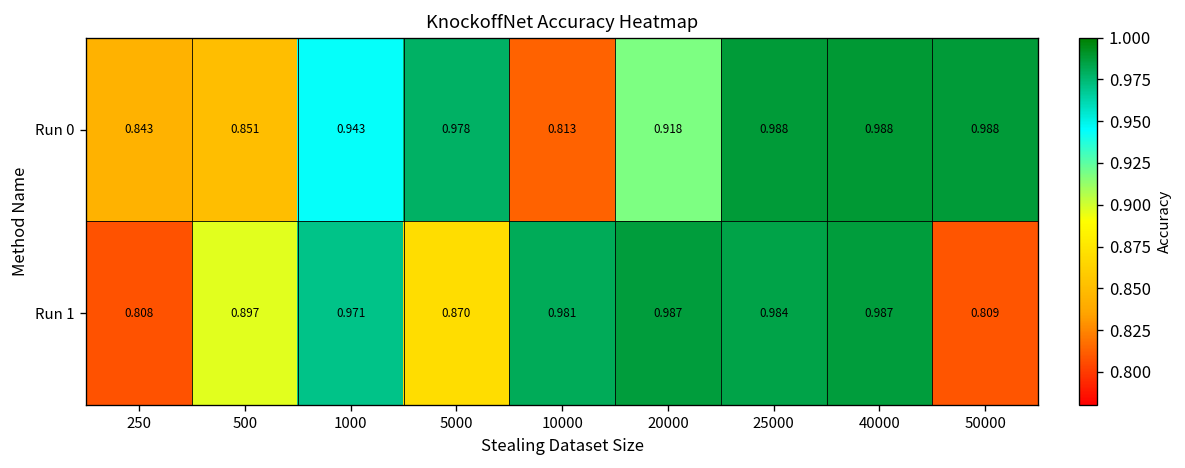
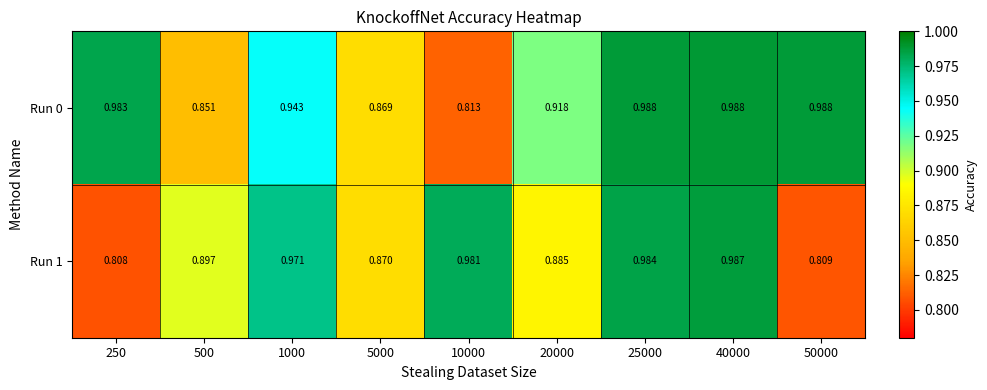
  {
    "Run 0": {
-     "250": 0.843,
+     "250": 0.983,
      "500": 0.851,
      "1000": 0.943,
-     "5000": 0.978,
+     "5000": 0.869,
      "10000": 0.813,
      "20000": 0.918,
      "25000": 0.988,
      "40000": 0.988,
      "50000": 0.988
    },
    "Run 1": {
      "250": 0.808,
      "500": 0.897,
      "1000": 0.971,
      "5000": 0.870,
      "10000": 0.981,
-     "20000": 0.987,
+     "20000": 0.885,
      "25000": 0.984,
      "40000": 0.987,
      "50000": 0.809
    }
  }
